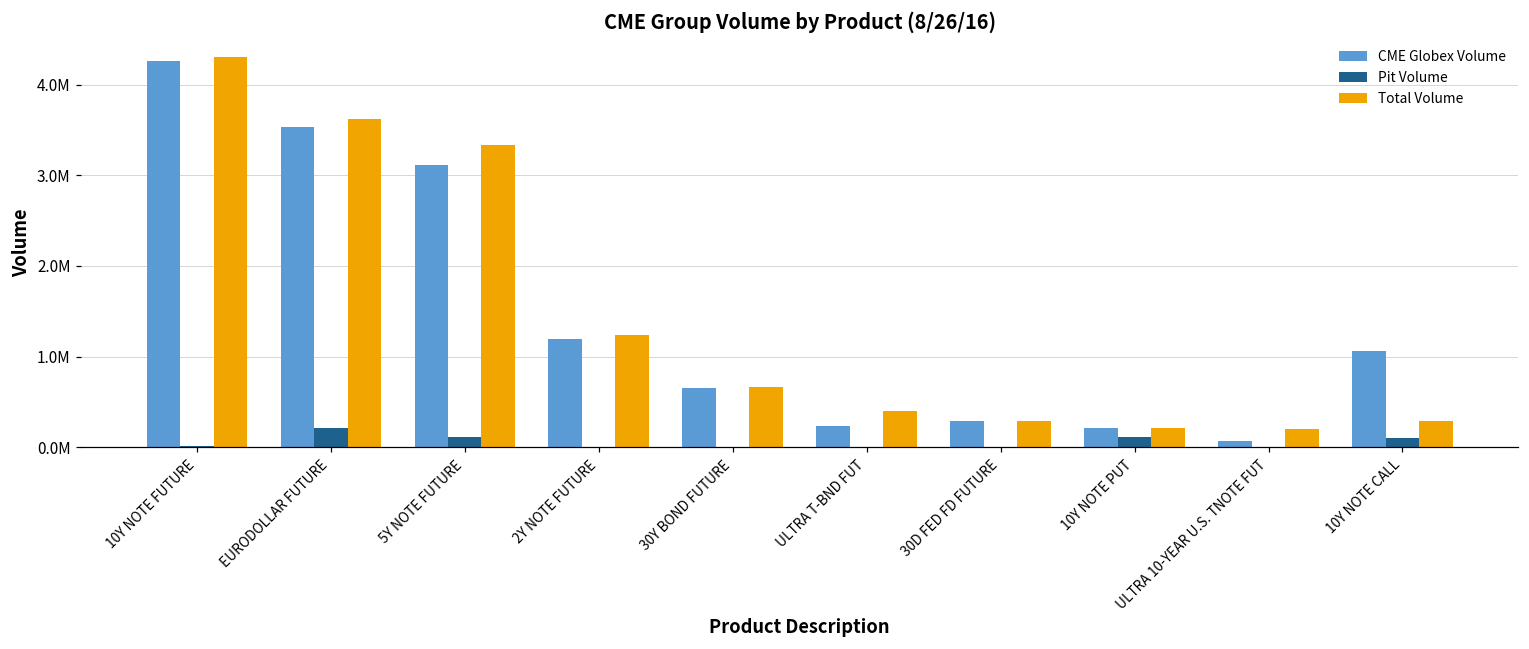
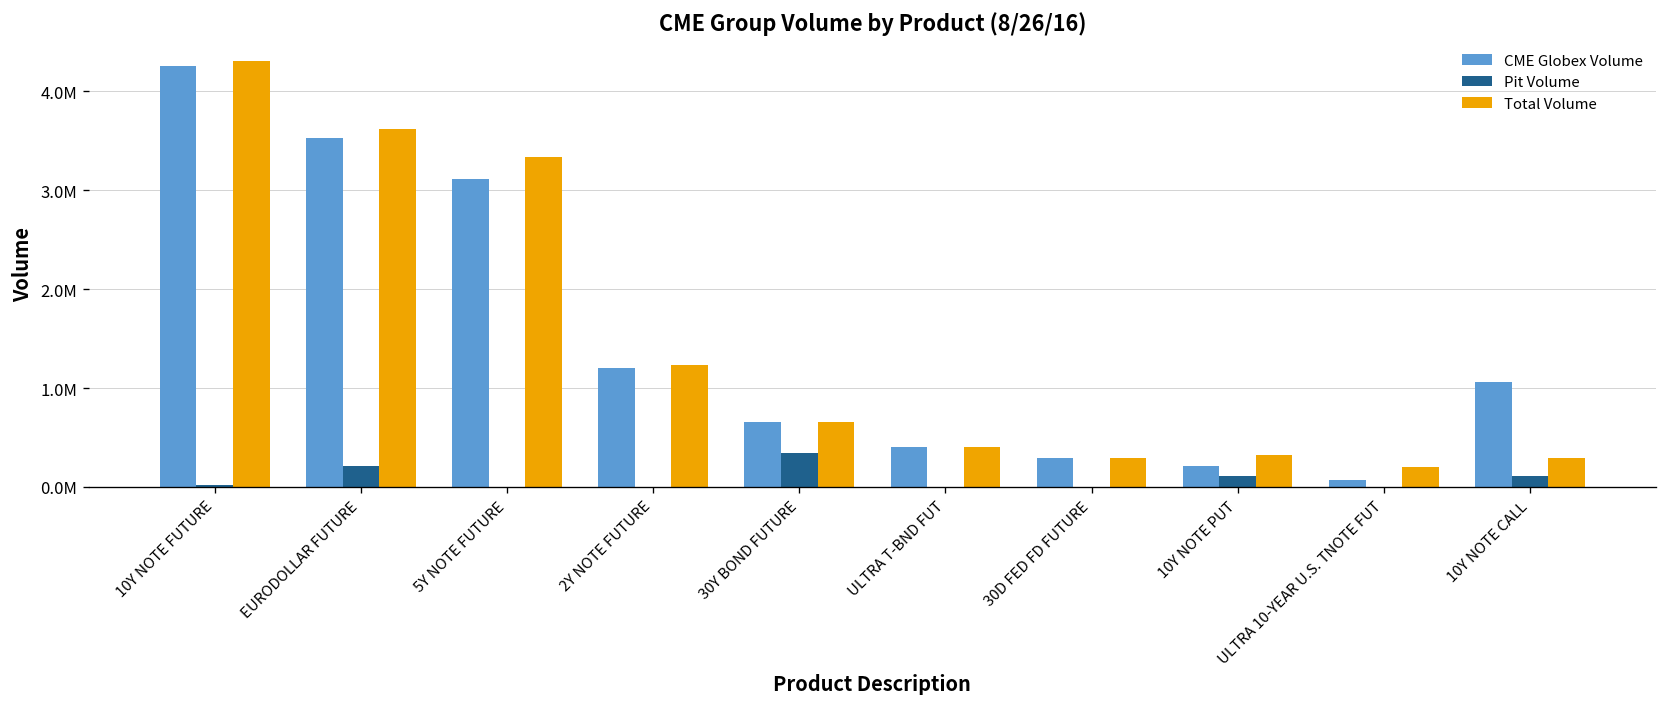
  {
    "CME Globex Volume": {
      "10Y NOTE FUTURE": 4300000,
      "EURODOLLAR FUTURE": 3500000,
      "5Y NOTE FUTURE": 3100000,
      "2Y NOTE FUTURE": 1200000,
      "30Y BOND FUTURE": 700000,
-     "ULTRA T-BND FUT": 200000,
+     "ULTRA T-BND FUT": 400000,
      "30D FED FD FUTURE": 300000,
      "10Y NOTE PUT": 200000,
      "ULTRA 10-YEAR U.S. TNOTE FUT": 100000,
      "10Y NOTE CALL": 1100000
    },
    "Pit Volume": {
      "EURODOLLAR FUTURE": 200000,
-     "5Y NOTE FUTURE": 100000,
-     "30Y BOND FUTURE": 0,
+     "5Y NOTE FUTURE": 0,
+     "30Y BOND FUTURE": 300000,
      "ULTRA T-BND FUT": 0,
      "30D FED FD FUTURE": 0,
      "10Y NOTE PUT": 100000,
      "ULTRA 10-YEAR U.S. TNOTE FUT": 0,
      "10Y NOTE CALL": 100000
    },
    "Total Volume": {
      "10Y NOTE FUTURE": 4300000,
      "EURODOLLAR FUTURE": 3600000,
      "5Y NOTE FUTURE": 3300000,
      "2Y NOTE FUTURE": 1200000,
      "30Y BOND FUTURE": 700000,
      "ULTRA T-BND FUT": 400000,
      "30D FED FD FUTURE": 300000,
-     "10Y NOTE PUT": 200000,
+     "10Y NOTE PUT": 300000,
      "ULTRA 10-YEAR U.S. TNOTE FUT": 200000,
      "10Y NOTE CALL": 300000
    }
  }
